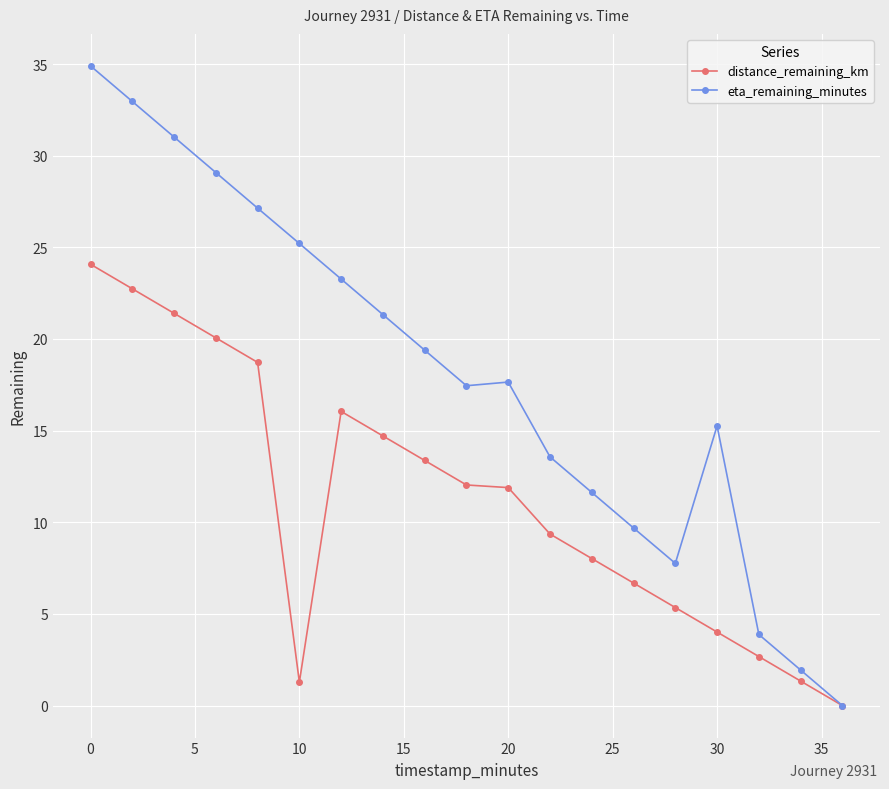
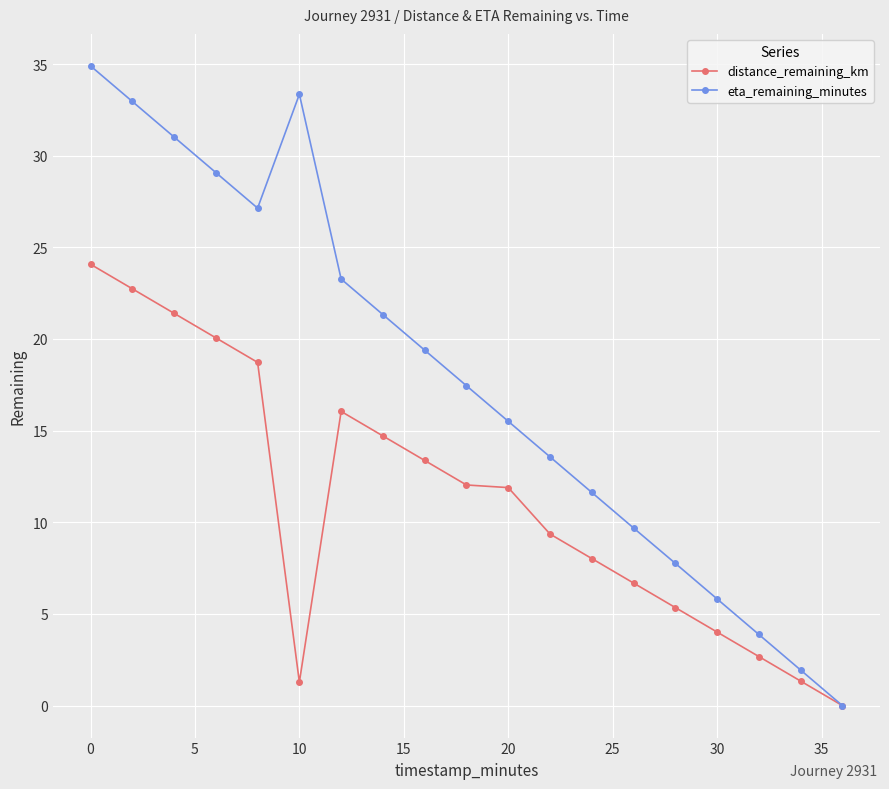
  {
    "distance_remaining_km": {
      "0": 24.1,
      "10": 1.3,
      "20": 11.9,
      "30": 4.0
    },
    "eta_remaining_minutes": {
      "0": 34.9,
-     "10": 25.2,
-     "20": 17.7,
-     "30": 15.3
+     "10": 33.4,
+     "20": 15.5,
+     "30": 5.8
    }
  }
